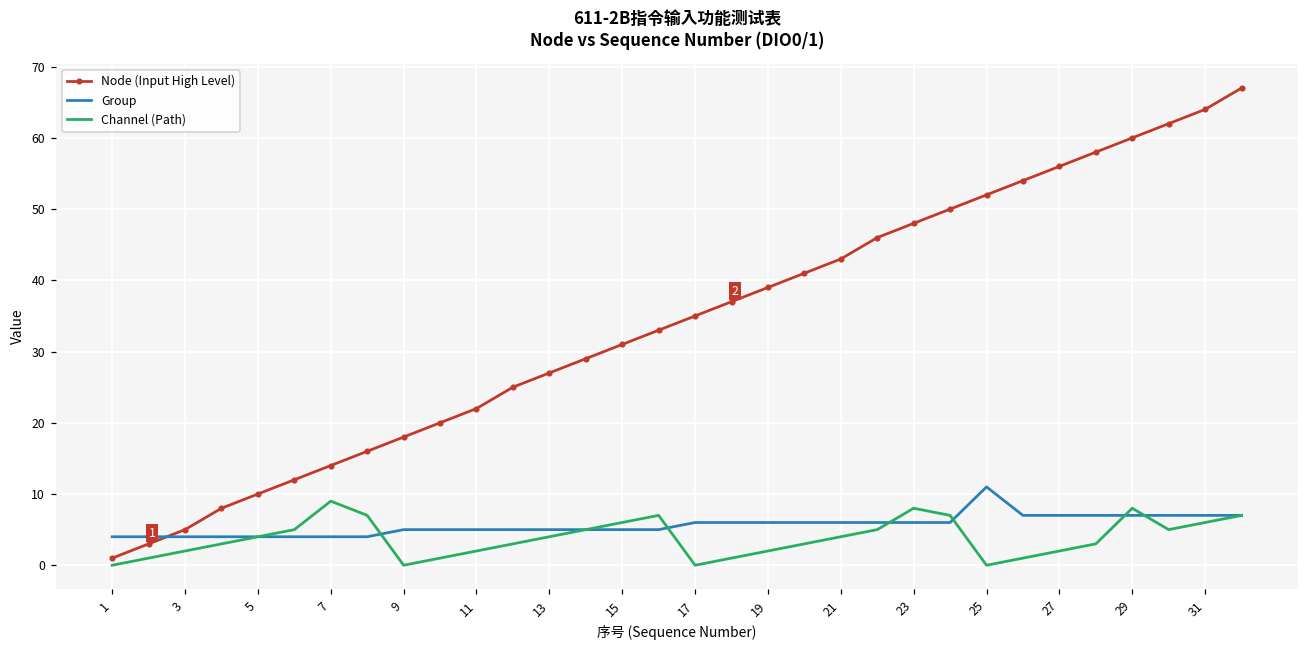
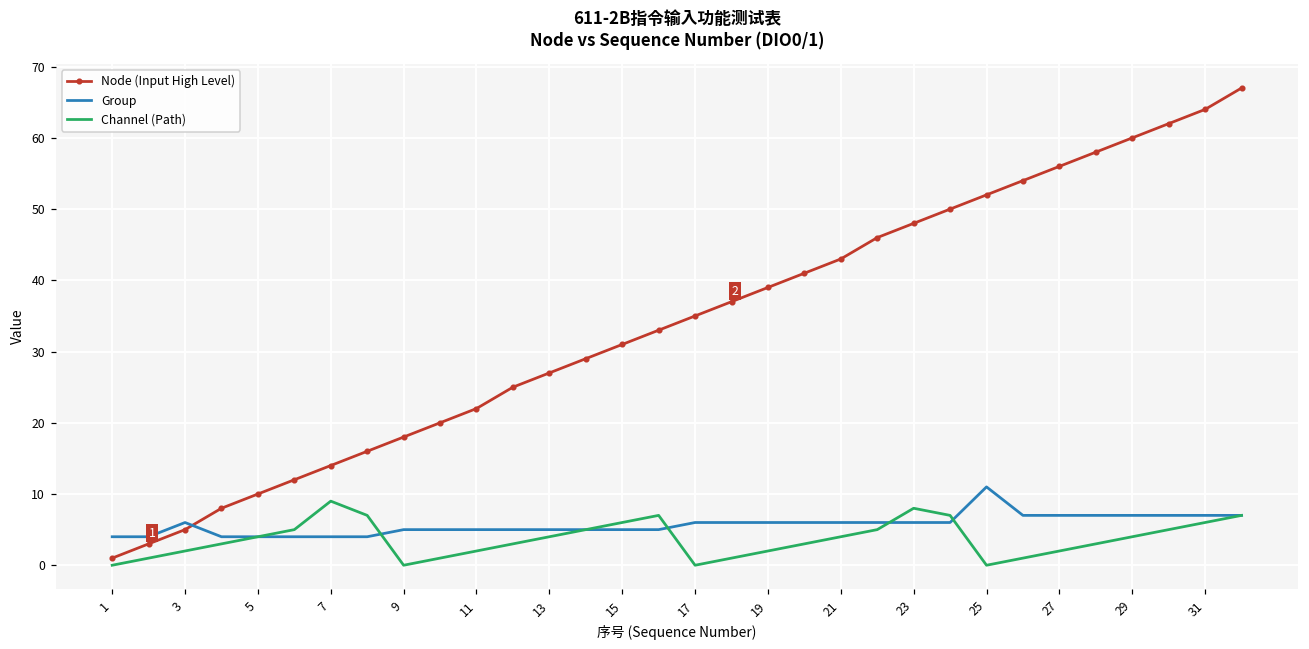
  {
    "Node (Input High Level)": {
      "1": 1,
      "3": 5,
      "5": 10,
      "7": 14,
      "9": 18,
      "11": 22,
      "13": 27,
      "15": 31,
      "17": 35,
      "19": 39,
      "21": 43,
      "23": 48,
      "25": 52,
      "27": 56,
      "29": 60,
      "31": 64
    },
    "Group": {
      "1": 4,
-     "3": 4,
+     "3": 6,
      "7": 4,
      "9": 5,
      "11": 5,
      "13": 5,
      "15": 5,
      "17": 6,
      "19": 6,
      "21": 6,
      "23": 6,
      "25": 11,
      "27": 7,
      "29": 7,
      "31": 7
    },
    "Channel (Path)": {
      "1": 0,
      "3": 2,
      "7": 9,
      "9": 0,
      "11": 2,
      "13": 4,
      "15": 6,
      "17": 0,
      "19": 2,
      "21": 4,
      "23": 8,
      "25": 0,
      "27": 2,
-     "29": 8,
+     "29": 4,
      "31": 6
    }
  }
